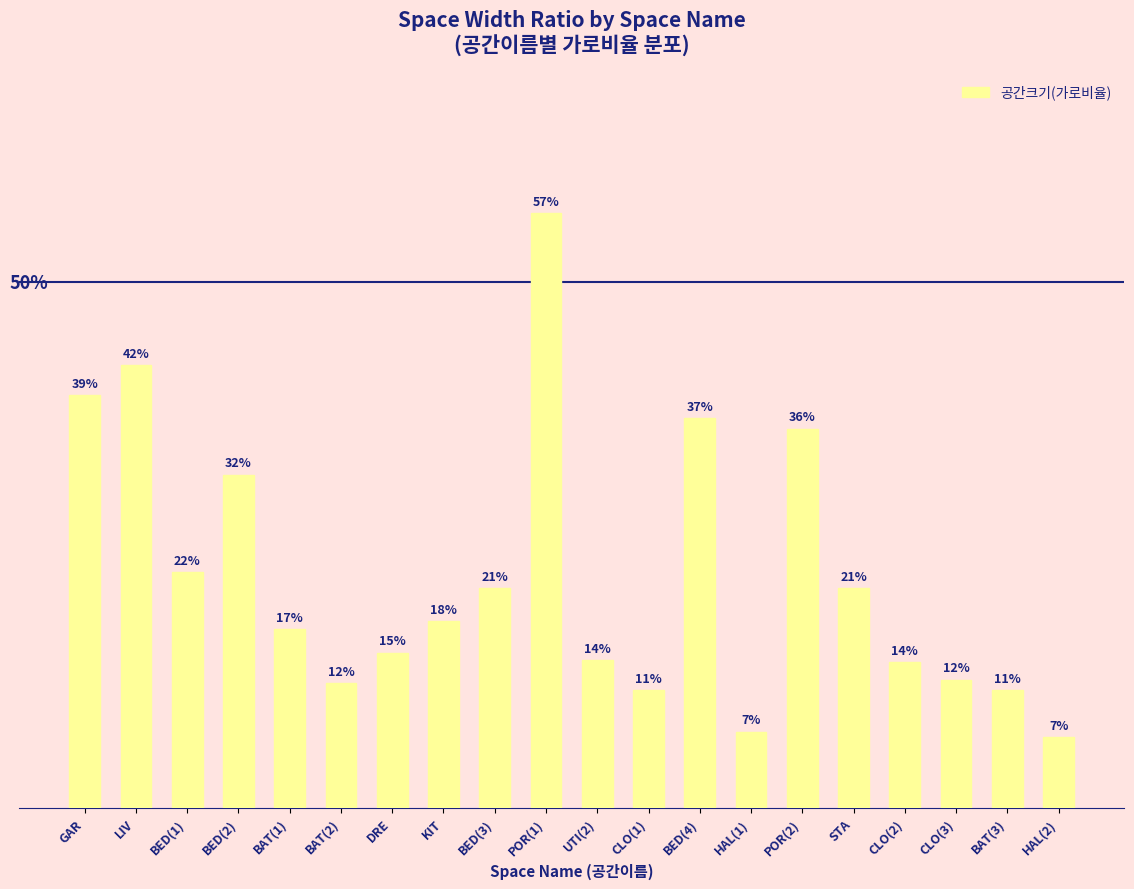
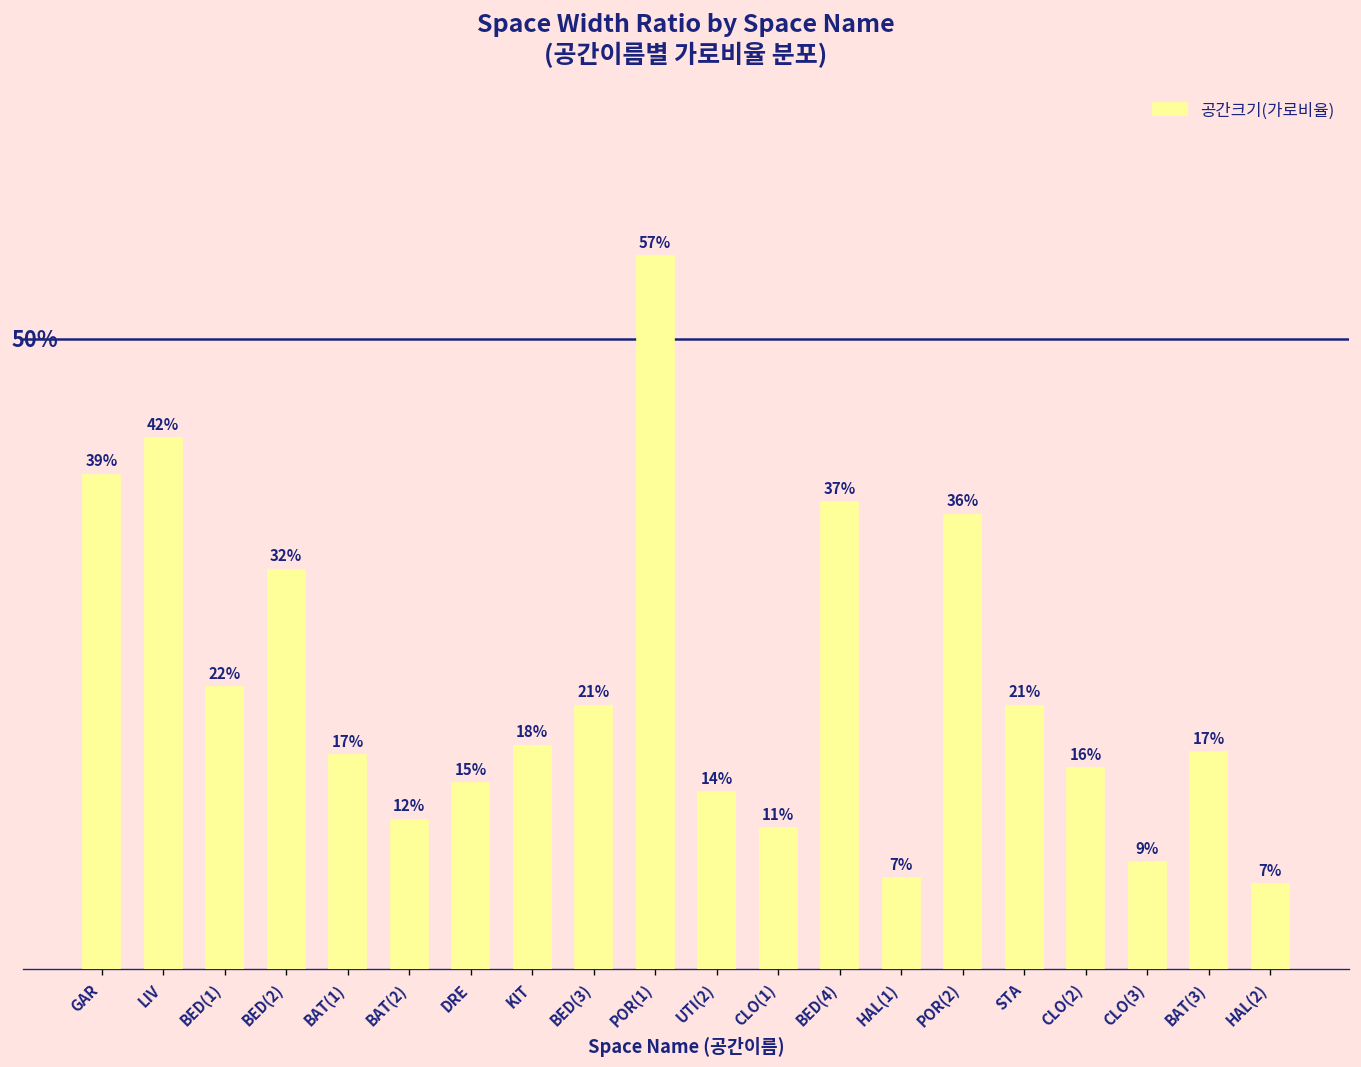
  {
    "GAR": "39%",
    "LIV": "42%",
    "BED(1)": "22%",
    "BED(2)": "32%",
    "BAT(1)": "17%",
    "BAT(2)": "12%",
    "DRE": "15%",
    "KIT": "18%",
    "BED(3)": "21%",
    "POR(1)": "57%",
    "UTI(2)": "14%",
    "CLO(1)": "11%",
    "BED(4)": "37%",
    "HAL(1)": "7%",
    "POR(2)": "36%",
    "STA": "21%",
-   "CLO(2)": "14%",
-   "CLO(3)": "12%",
-   "BAT(3)": "11%",
+   "CLO(2)": "16%",
+   "CLO(3)": "9%",
+   "BAT(3)": "17%",
    "HAL(2)": "7%"
  }
